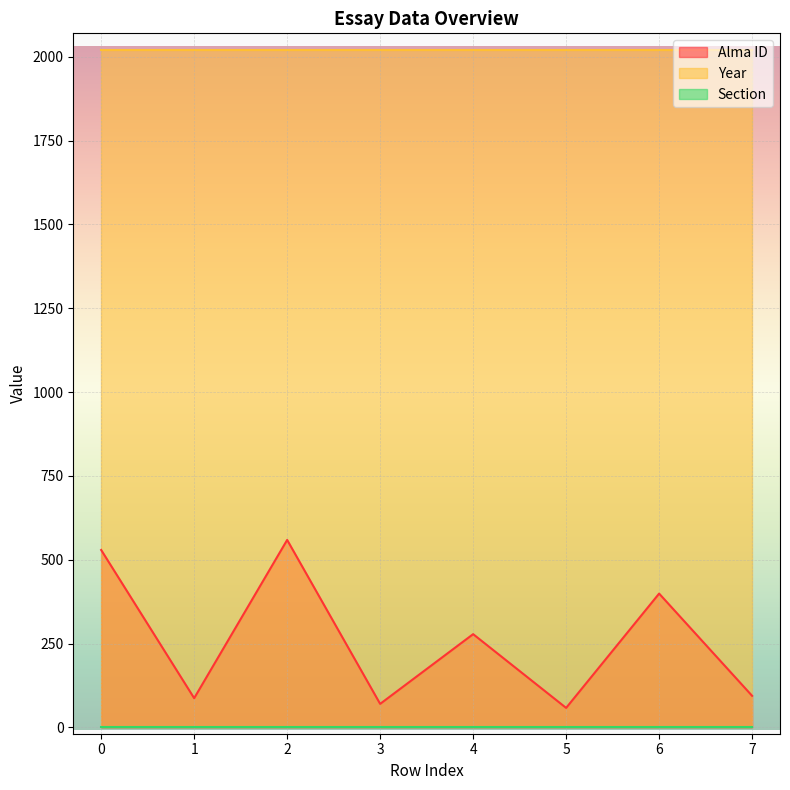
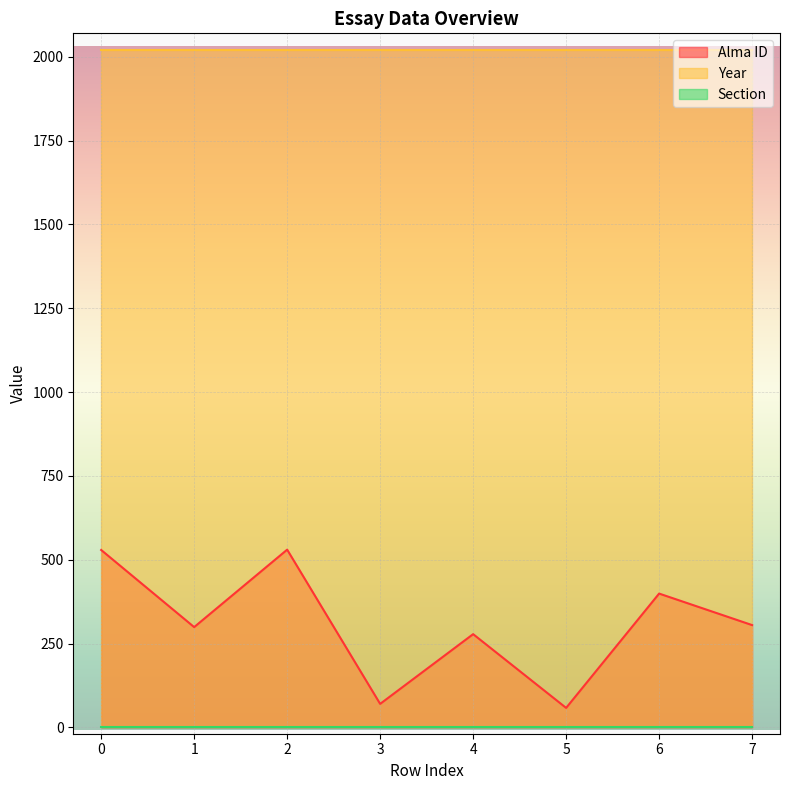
  {
    "Alma ID": {
      "0": 530,
-     "1": 90,
-     "2": 560,
+     "1": 300,
+     "2": 530,
      "3": 70,
      "4": 280,
      "5": 60,
      "6": 400,
-     "7": 90
+     "7": 310
    },
    "Year": {
      "0": 2020,
      "1": 2020,
      "2": 2020,
      "3": 2020,
      "4": 2020,
      "5": 2020,
      "6": 2020
    },
    "Section": {
      "0": 0,
      "1": 0,
      "2": 0,
      "3": 0,
      "4": 0,
      "5": 0,
      "6": 0,
      "7": 0
    }
  }
